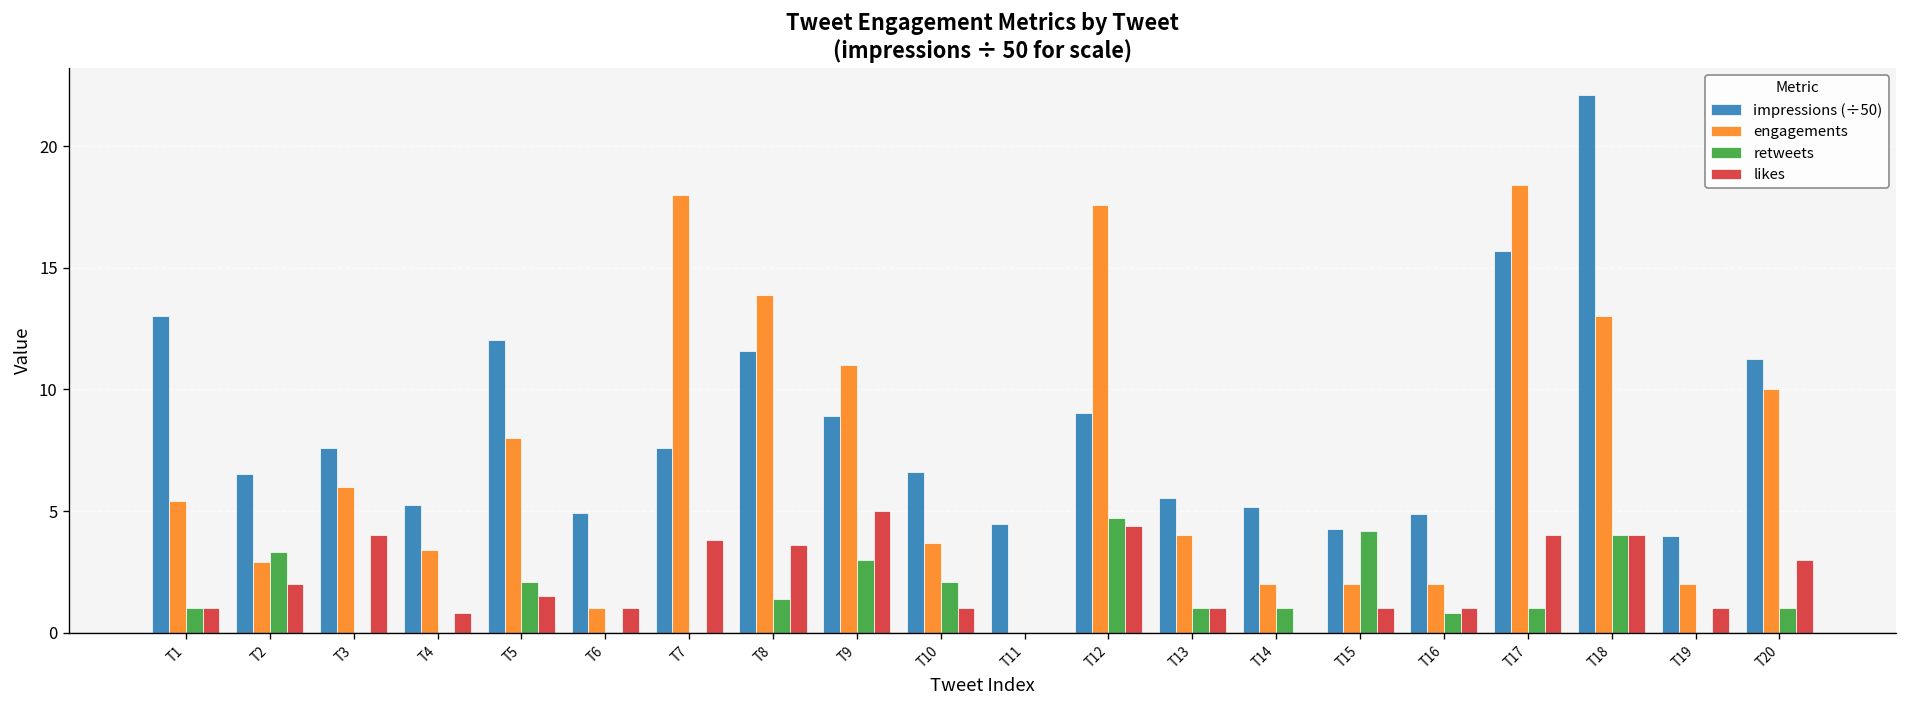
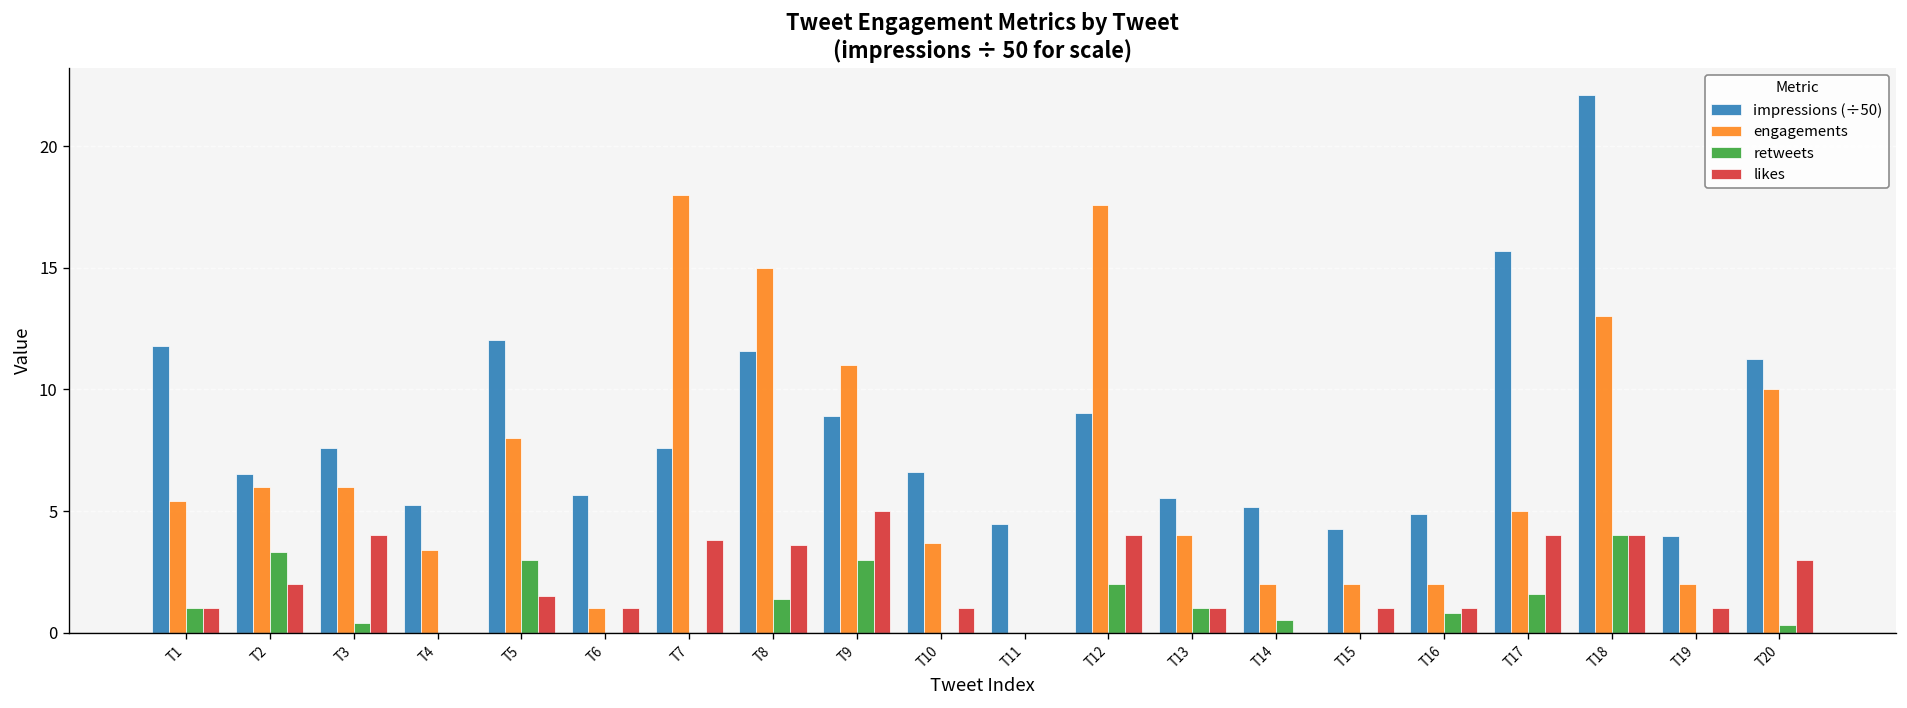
  {
    "impressions (÷50)": {
-     "T1": 13.0,
+     "T1": 11.8,
      "T2": 6.5,
      "T3": 7.6,
      "T4": 5.2,
      "T5": 12.0,
-     "T6": 4.9,
+     "T6": 5.6,
      "T7": 7.6,
      "T8": 11.6,
      "T9": 8.9,
      "T10": 6.6,
      "T11": 4.5,
      "T12": 9.0,
      "T13": 5.5,
      "T14": 5.2,
      "T15": 4.3,
      "T16": 4.9,
      "T17": 15.7,
      "T18": 22.1,
      "T19": 4.0,
      "T20": 11.2
    },
    "engagements": {
      "T1": 5.4,
-     "T2": 2.9,
+     "T2": 6.0,
      "T3": 6.0,
      "T4": 3.4,
      "T5": 8.0,
      "T6": 1.0,
      "T7": 18.0,
-     "T8": 13.9,
+     "T8": 15.0,
      "T9": 11.0,
      "T10": 3.7,
      "T11": 0.0,
      "T12": 17.6,
      "T13": 4.0,
      "T14": 2.0,
      "T15": 2.0,
      "T16": 2.0,
-     "T17": 18.4,
+     "T17": 5.0,
      "T18": 13.0,
      "T19": 2.0,
      "T20": 10.0
    },
    "retweets": {
      "T1": 1.0,
      "T2": 3.3,
-     "T3": 0.0,
+     "T3": 0.4,
      "T4": 0.0,
-     "T5": 2.1,
+     "T5": 3.0,
      "T6": 0.0,
      "T7": 0.0,
      "T8": 1.4,
      "T9": 3.0,
-     "T10": 2.1,
+     "T10": 0.0,
      "T11": 0.0,
-     "T12": 4.7,
+     "T12": 2.0,
      "T13": 1.0,
-     "T14": 1.0,
-     "T15": 4.2,
+     "T14": 0.5,
+     "T15": 0.0,
      "T16": 0.8,
-     "T17": 1.0,
+     "T17": 1.6,
      "T18": 4.0,
      "T19": 0.0,
-     "T20": 1.0
+     "T20": 0.3
    },
    "likes": {
      "T1": 1.0,
      "T2": 2.0,
      "T3": 4.0,
-     "T4": 0.8,
+     "T4": 0.0,
      "T5": 1.5,
      "T6": 1.0,
      "T7": 3.8,
      "T8": 3.6,
      "T9": 5.0,
      "T10": 1.0,
      "T11": 0.0,
-     "T12": 4.4,
+     "T12": 4.0,
      "T13": 1.0,
      "T14": 0.0,
      "T15": 1.0,
      "T16": 1.0,
      "T17": 4.0,
      "T18": 4.0,
      "T19": 1.0,
      "T20": 3.0
    }
  }
